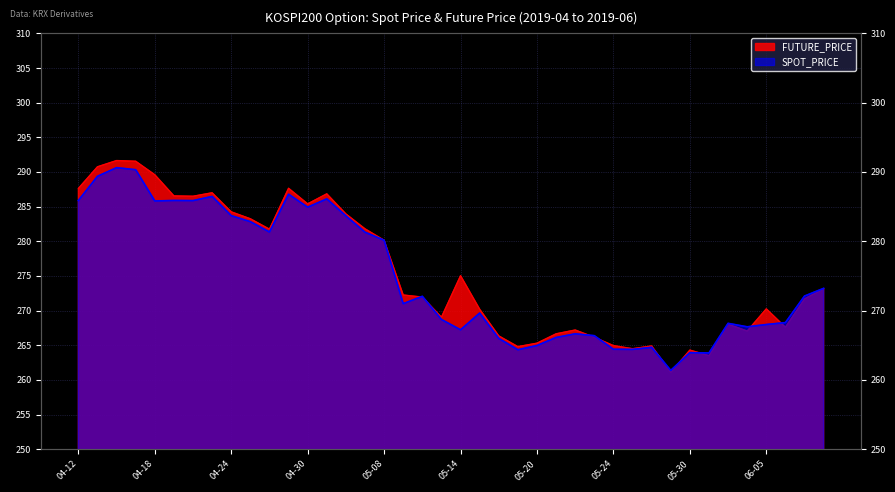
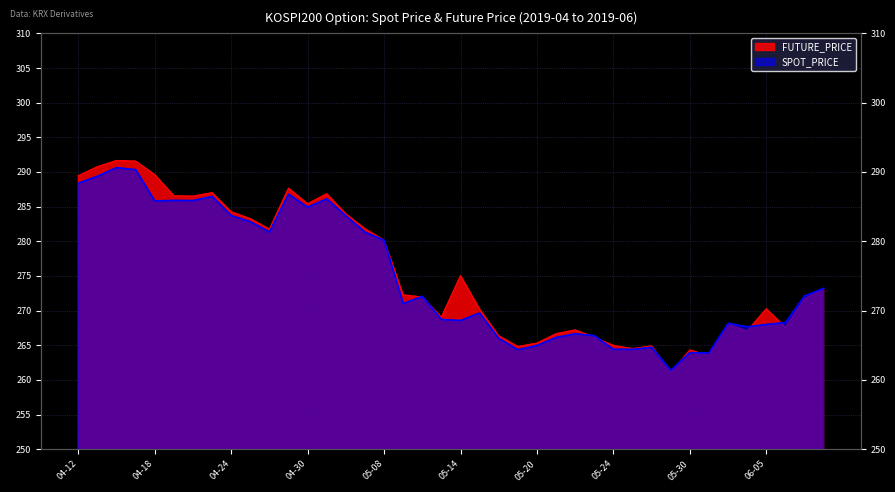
  {
    "FUTURE_PRICE": {
-     "04-12": 288,
+     "04-12": 289,
      "04-18": 290,
      "04-24": 284,
      "04-30": 285,
      "05-08": 280,
      "05-14": 275,
      "05-20": 265,
      "05-24": 265,
      "05-30": 264,
      "06-05": 270
    },
    "SPOT_PRICE": {
-     "04-12": 286,
+     "04-12": 288,
      "04-18": 286,
      "04-24": 284,
      "04-30": 285,
      "05-08": 280,
-     "05-14": 267,
+     "05-14": 269,
      "05-20": 265,
      "05-24": 264,
      "05-30": 264,
      "06-05": 268
    }
  }
